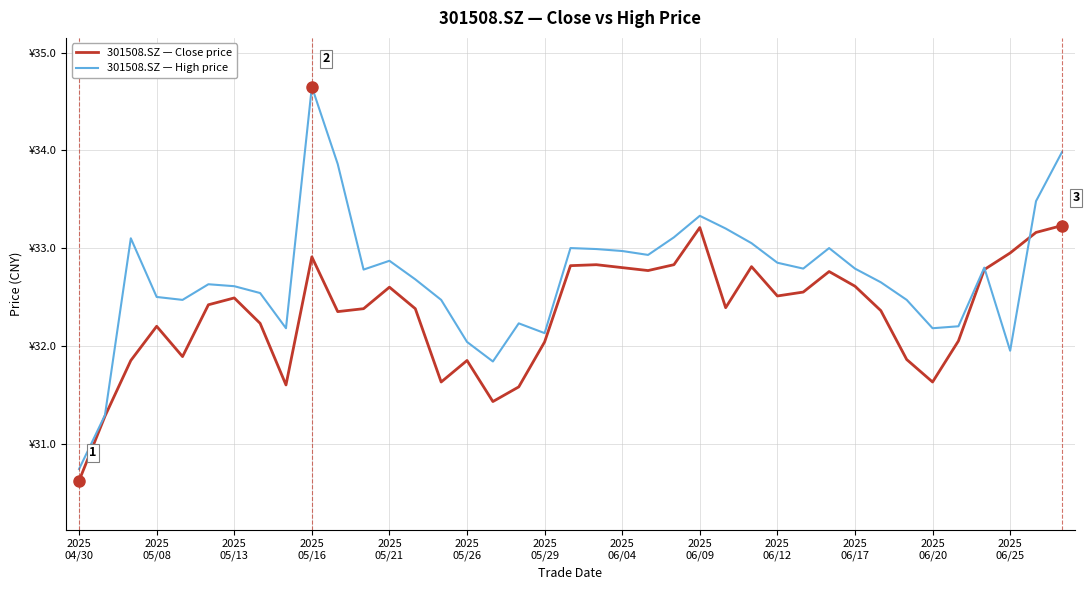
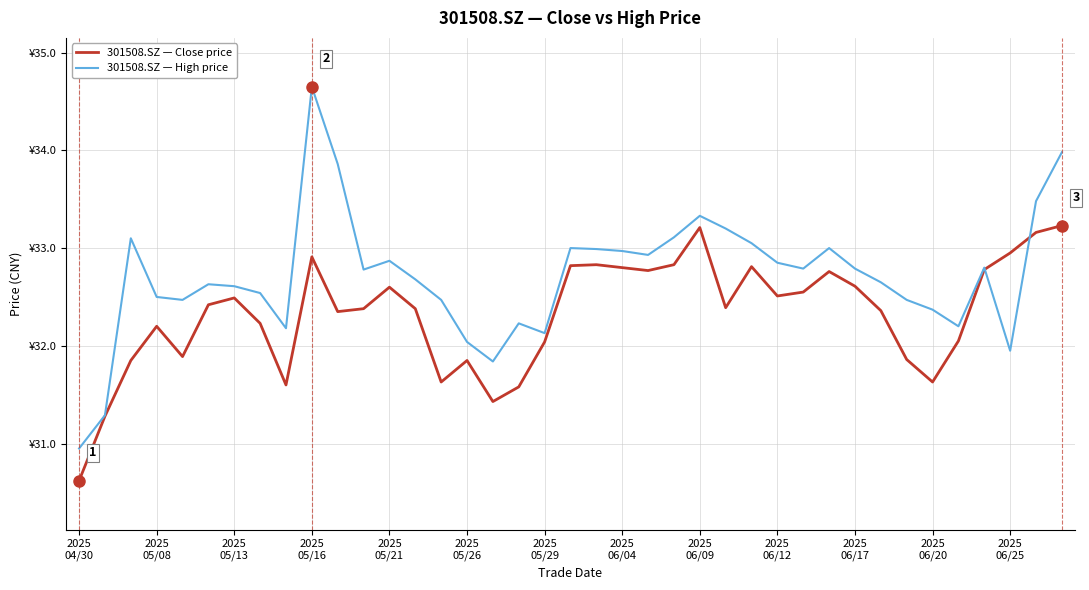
  {
    "301508.SZ — High price": {
-     "2025 04/30": "¥30.7",
+     "2025 04/30": "¥31.0",
      "2025 05/08": "¥32.5",
      "2025 05/13": "¥32.6",
      "2025 05/21": "¥32.9",
      "2025 05/26": "¥32.0",
      "2025 05/29": "¥32.1",
      "2025 06/04": "¥33.0",
      "2025 06/09": "¥33.3",
      "2025 06/12": "¥32.9",
      "2025 06/17": "¥32.8",
-     "2025 06/20": "¥32.2",
+     "2025 06/20": "¥32.4",
      "2025 06/25": "¥32.0"
    }
  }
